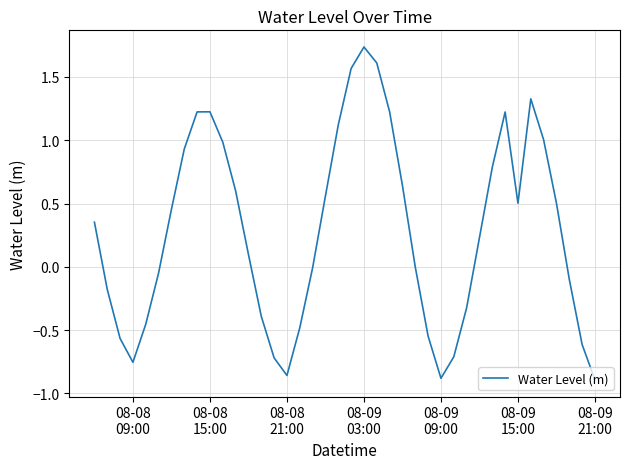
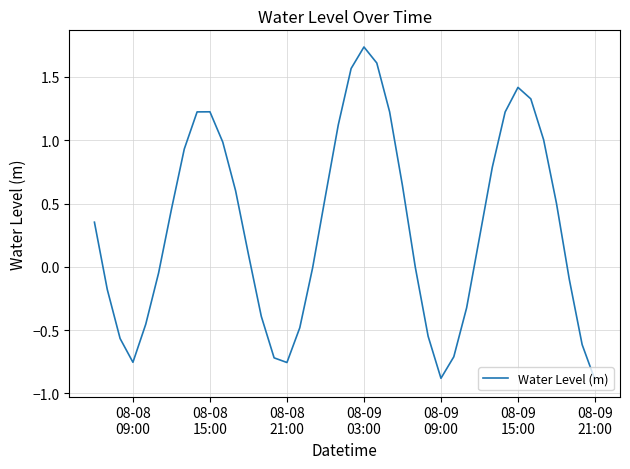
  {
    "08-08 09:00": -0.75,
    "08-08 15:00": 1.22,
-   "08-08 21:00": -0.86,
+   "08-08 21:00": -0.76,
    "08-09 03:00": 1.74,
    "08-09 09:00": -0.88,
-   "08-09 15:00": 0.50
+   "08-09 15:00": 1.42
  }
